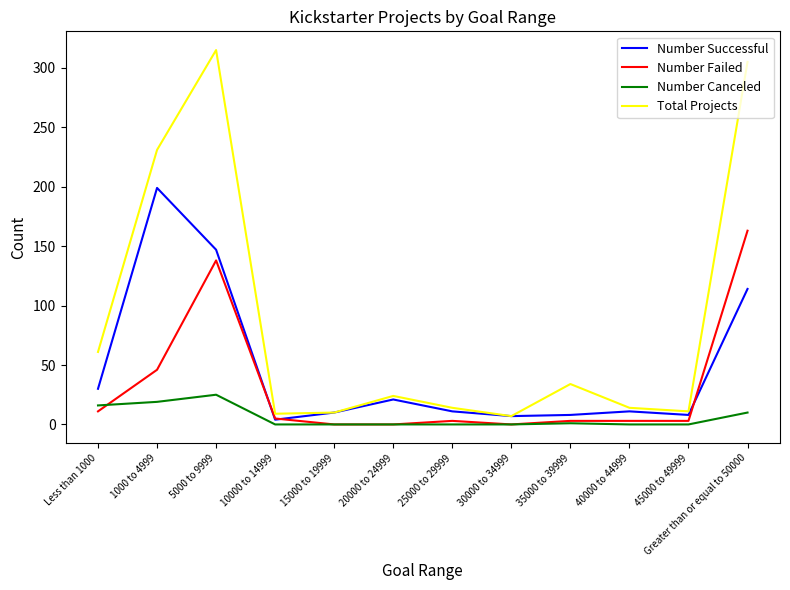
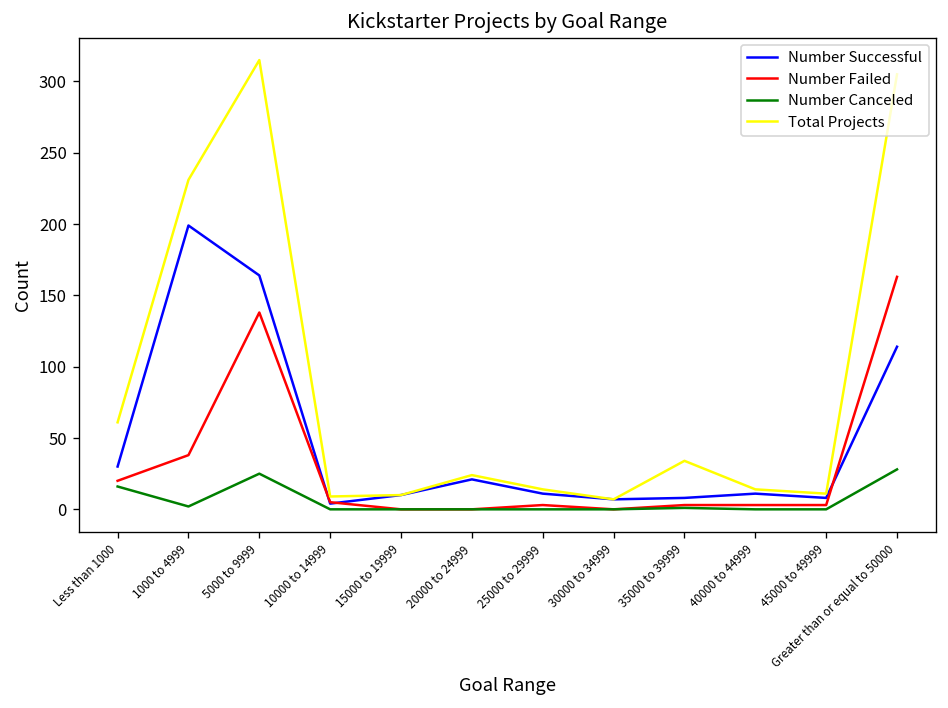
  {
    "Number Successful": {
      "Less than 1000": 30,
      "1000 to 4999": 199,
-     "5000 to 9999": 147,
+     "5000 to 9999": 164,
      "20000 to 24999": 21,
      "25000 to 29999": 11,
      "35000 to 39999": 8,
      "40000 to 44999": 11,
      "45000 to 49999": 8,
      "Greater than or equal to 50000": 114
    },
    "Number Failed": {
-     "Less than 1000": 11,
-     "1000 to 4999": 46,
+     "Less than 1000": 20,
+     "1000 to 4999": 38,
      "5000 to 9999": 138,
      "25000 to 29999": 3,
      "40000 to 44999": 3,
      "45000 to 49999": 3,
      "Greater than or equal to 50000": 163
    },
    "Number Canceled": {
      "Less than 1000": 16,
-     "1000 to 4999": 19,
+     "1000 to 4999": 2,
      "5000 to 9999": 25,
      "10000 to 14999": 0,
      "25000 to 29999": 0,
      "40000 to 44999": 0,
      "45000 to 49999": 0,
-     "Greater than or equal to 50000": 10
+     "Greater than or equal to 50000": 28
    },
    "Total Projects": {
      "Less than 1000": 61,
      "1000 to 4999": 231,
      "5000 to 9999": 315,
      "10000 to 14999": 9,
      "20000 to 24999": 24,
      "25000 to 29999": 14,
      "35000 to 39999": 34,
      "40000 to 44999": 14,
      "45000 to 49999": 11
    }
  }
